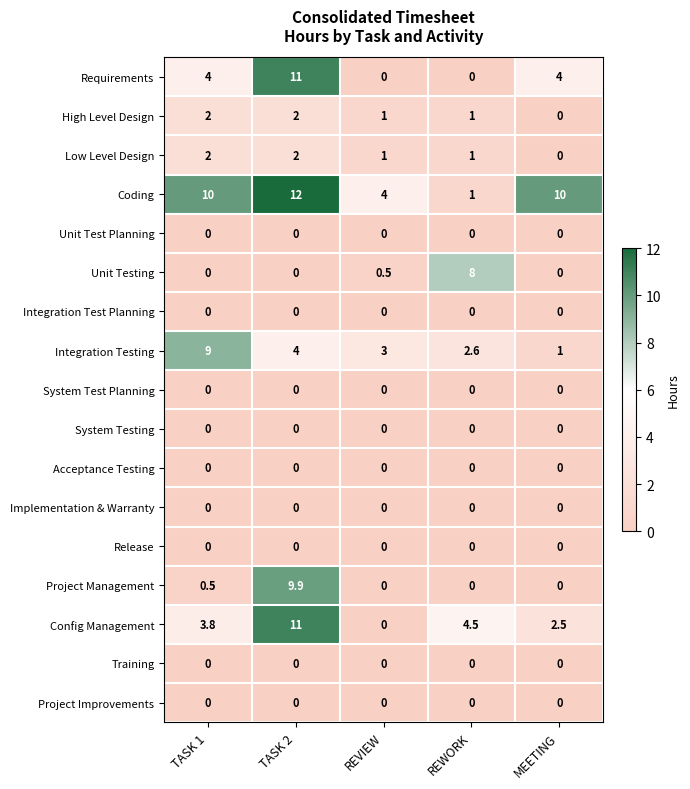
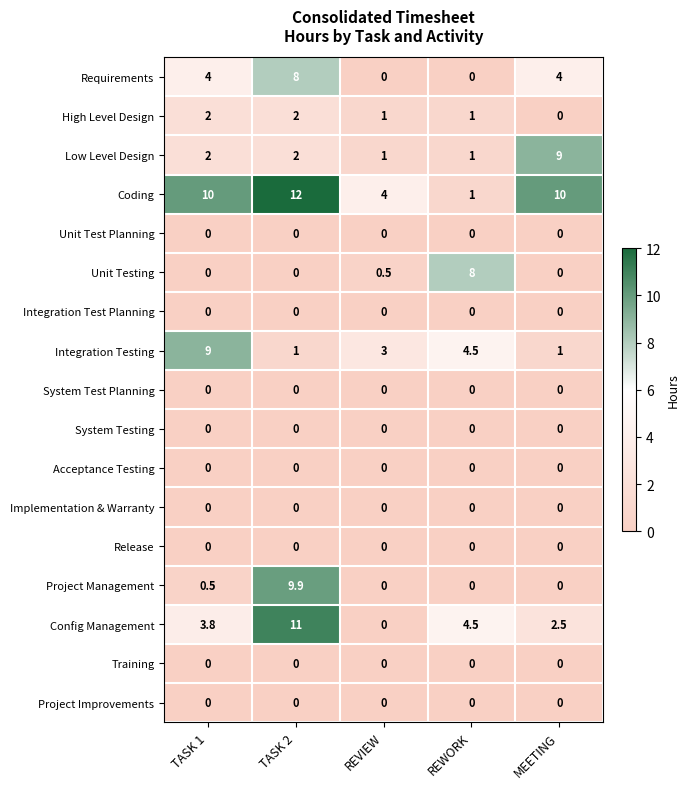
  {
    "Requirements": {
      "TASK 1": 4,
-     "TASK 2": 11,
+     "TASK 2": 8,
      "REVIEW": 0,
      "REWORK": 0,
      "MEETING": 4
    },
    "High Level Design": {
      "TASK 1": 2,
      "TASK 2": 2,
      "REVIEW": 1,
      "REWORK": 1,
      "MEETING": 0
    },
    "Low Level Design": {
      "TASK 1": 2,
      "TASK 2": 2,
      "REVIEW": 1,
      "REWORK": 1,
-     "MEETING": 0
+     "MEETING": 9
    },
    "Coding": {
      "TASK 1": 10,
      "TASK 2": 12,
      "REVIEW": 4,
      "REWORK": 1,
      "MEETING": 10
    },
    "Unit Test Planning": {
      "TASK 1": 0,
      "TASK 2": 0,
      "REVIEW": 0,
      "REWORK": 0,
      "MEETING": 0
    },
    "Unit Testing": {
      "TASK 1": 0,
      "TASK 2": 0,
      "REVIEW": 0.5,
      "REWORK": 8,
      "MEETING": 0
    },
    "Integration Test Planning": {
      "TASK 1": 0,
      "TASK 2": 0,
      "REVIEW": 0,
      "REWORK": 0,
      "MEETING": 0
    },
    "Integration Testing": {
      "TASK 1": 9,
-     "TASK 2": 4,
+     "TASK 2": 1,
      "REVIEW": 3,
-     "REWORK": 2.6,
+     "REWORK": 4.5,
      "MEETING": 1
    },
    "System Test Planning": {
      "TASK 1": 0,
      "TASK 2": 0,
      "REVIEW": 0,
      "REWORK": 0,
      "MEETING": 0
    },
    "System Testing": {
      "TASK 1": 0,
      "TASK 2": 0,
      "REVIEW": 0,
      "REWORK": 0,
      "MEETING": 0
    },
    "Acceptance Testing": {
      "TASK 1": 0,
      "TASK 2": 0,
      "REVIEW": 0,
      "REWORK": 0,
      "MEETING": 0
    },
    "Implementation & Warranty": {
      "TASK 1": 0,
      "TASK 2": 0,
      "REVIEW": 0,
      "REWORK": 0,
      "MEETING": 0
    },
    "Release": {
      "TASK 1": 0,
      "TASK 2": 0,
      "REVIEW": 0,
      "REWORK": 0,
      "MEETING": 0
    },
    "Project Management": {
      "TASK 1": 0.5,
      "TASK 2": 9.9,
      "REVIEW": 0,
      "REWORK": 0,
      "MEETING": 0
    },
    "Config Management": {
      "TASK 1": 3.8,
      "TASK 2": 11,
      "REVIEW": 0,
      "REWORK": 4.5,
      "MEETING": 2.5
    },
    "Training": {
      "TASK 1": 0,
      "TASK 2": 0,
      "REVIEW": 0,
      "REWORK": 0,
      "MEETING": 0
    },
    "Project Improvements": {
      "TASK 1": 0,
      "TASK 2": 0,
      "REVIEW": 0,
      "REWORK": 0,
      "MEETING": 0
    }
  }
